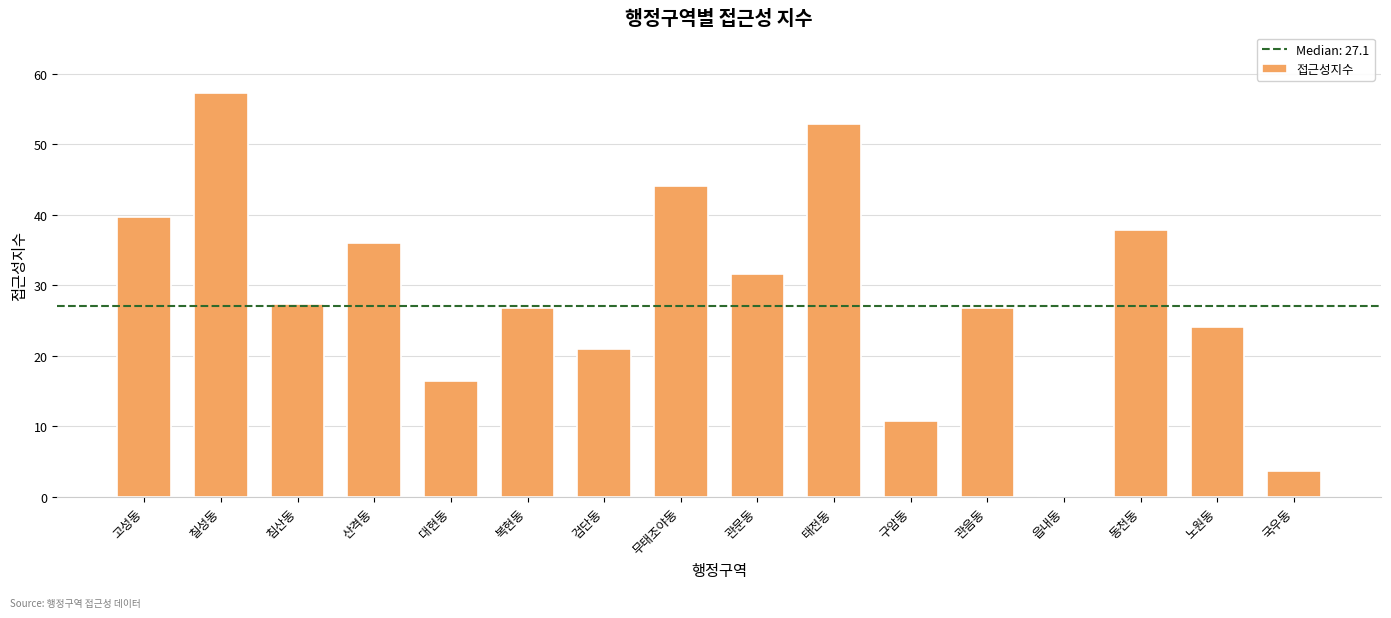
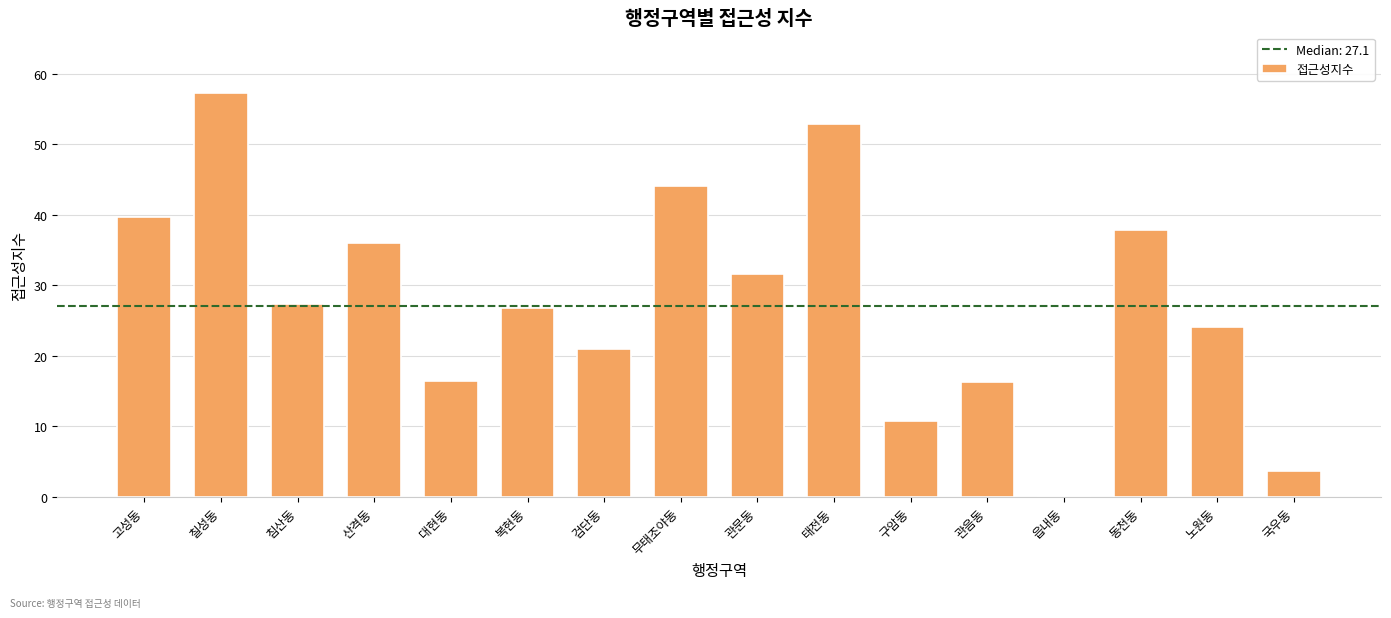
  {
    "고성동": 40,
    "칠성동": 57,
    "침산동": 27,
    "산격동": 36,
    "대현동": 16,
    "복현동": 27,
    "검단동": 21,
    "무태조야동": 44,
    "관문동": 32,
    "태전동": 53,
    "구암동": 11,
-   "관음동": 27,
+   "관음동": 16,
    "읍내동": 0,
    "동천동": 38,
    "노원동": 24,
    "국우동": 4
  }
